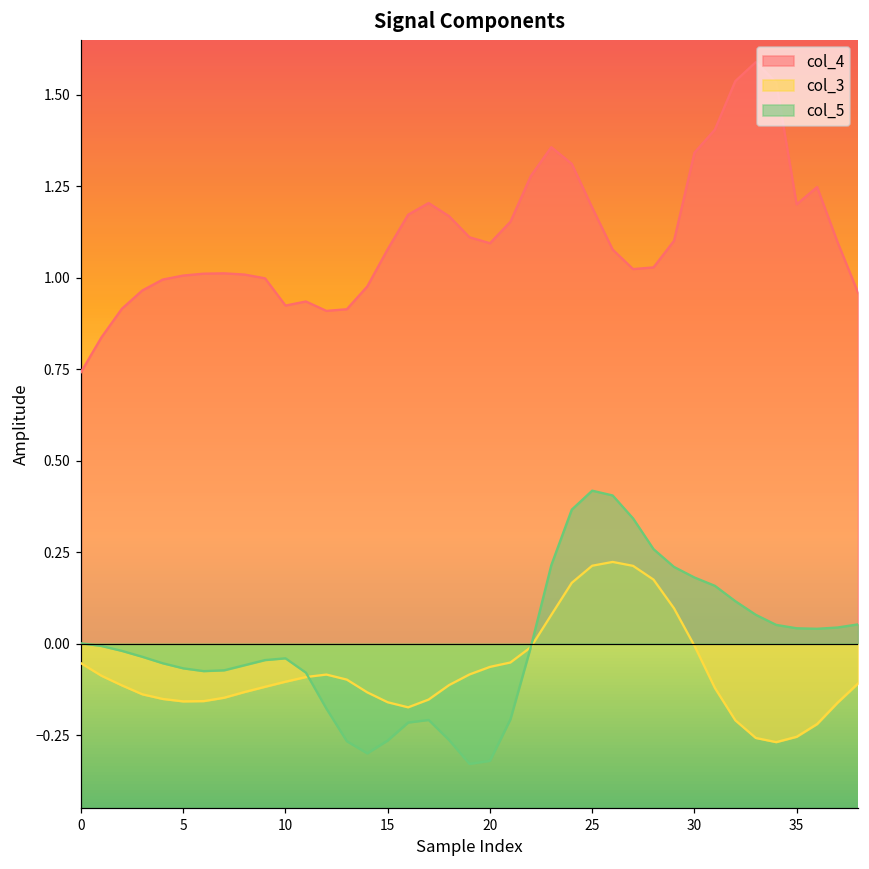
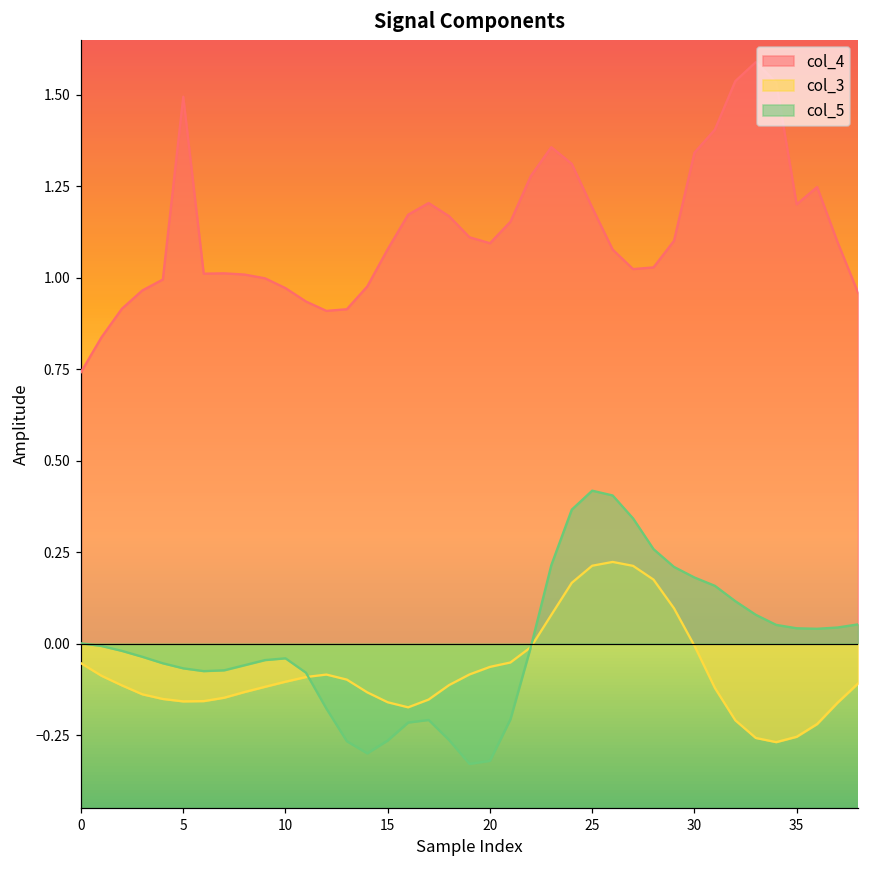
  {
    "col_4": {
      "0": 0.74,
-     "5": 1.01,
-     "10": 0.92,
+     "5": 1.49,
+     "10": 0.97,
      "15": 1.08,
      "20": 1.09,
      "25": 1.19,
      "30": 1.34,
      "35": 1.20
    }
  }
